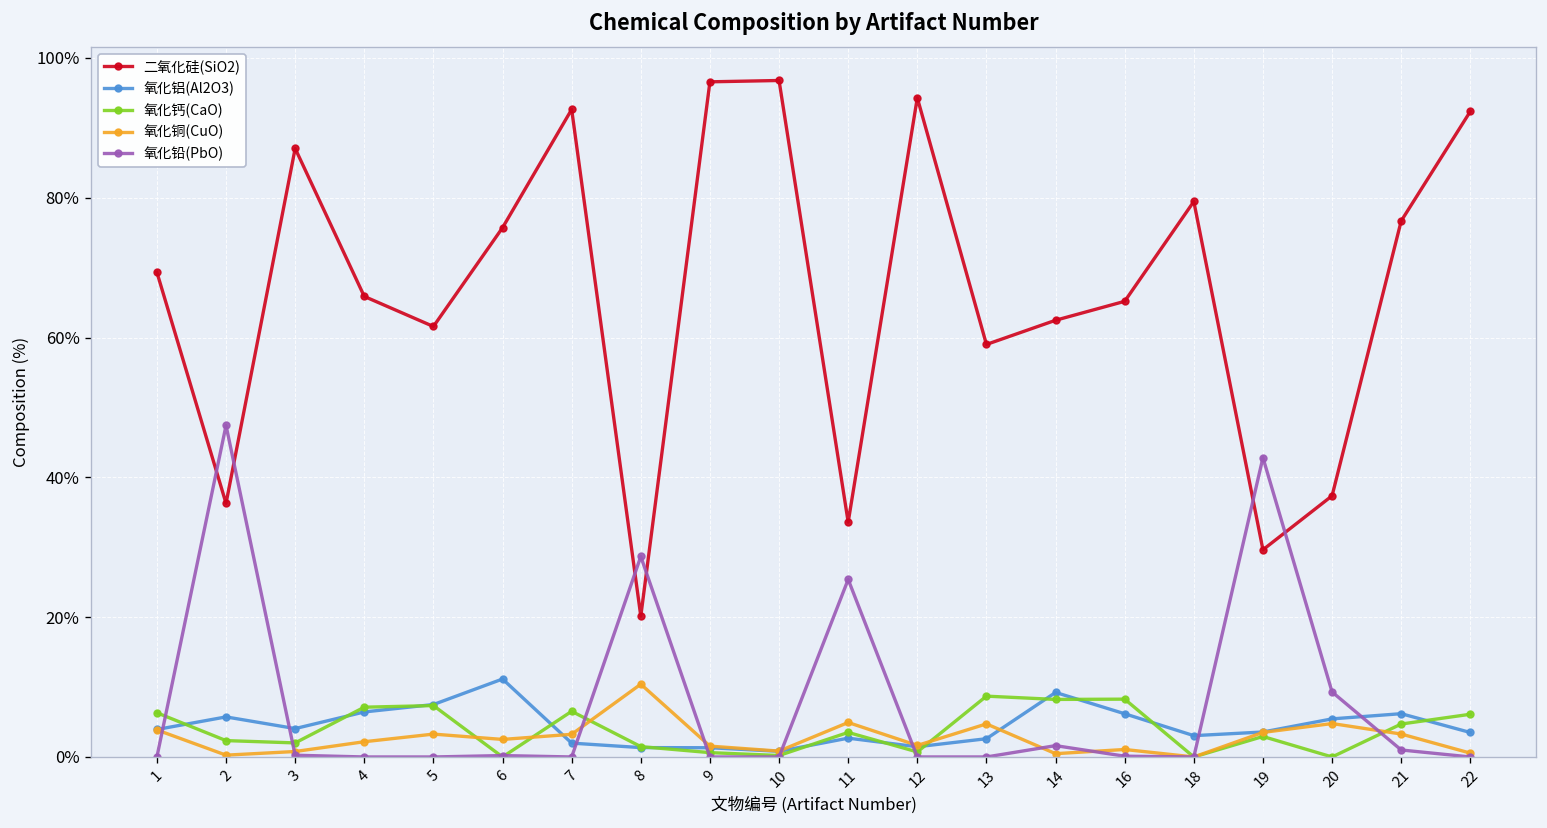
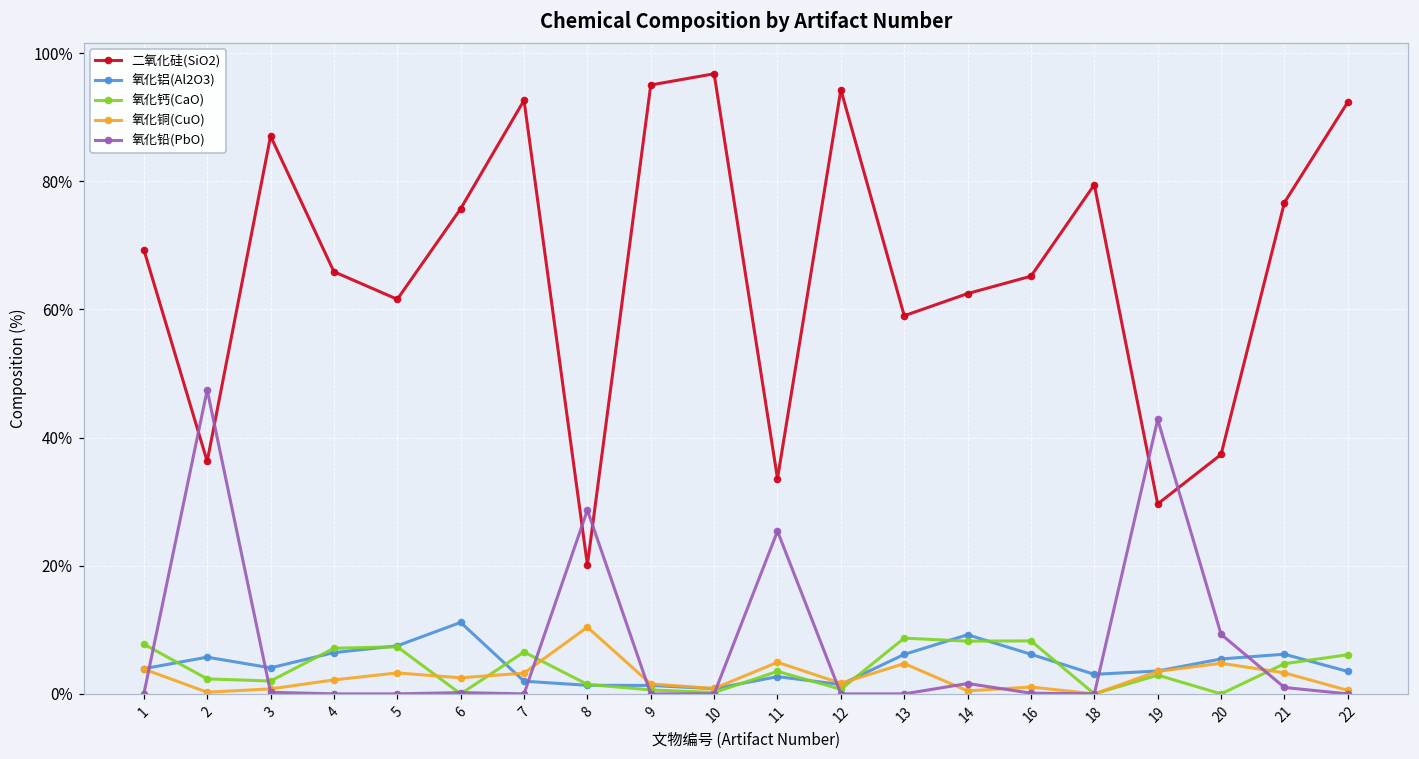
  {
    "二氧化硅(SiO2)": {
      "1": "69%",
      "2": "36%",
      "3": "87%",
      "4": "66%",
      "5": "62%",
      "6": "76%",
      "7": "93%",
      "8": "20%",
-     "9": "97%",
+     "9": "95%",
      "10": "97%",
      "11": "34%",
      "12": "94%",
      "13": "59%",
      "14": "62%",
      "16": "65%",
      "18": "79%",
      "19": "30%",
      "20": "37%",
      "21": "77%",
      "22": "92%"
    },
    "氧化铝(Al2O3)": {
      "2": "6%",
      "3": "4%",
      "4": "6%",
      "6": "11%",
      "7": "2%",
      "11": "3%",
-     "13": "3%",
+     "13": "6%",
      "14": "9%",
      "16": "6%",
      "18": "3%",
      "20": "5%",
      "21": "6%",
      "22": "4%"
    },
    "氧化钙(CaO)": {
-     "1": "6%",
+     "1": "8%",
      "2": "2%",
      "3": "2%",
      "4": "7%",
      "7": "7%",
      "9": "1%",
      "11": "4%",
      "12": "1%",
      "13": "9%",
      "14": "8%",
      "16": "8%",
      "19": "3%",
      "20": "0%",
      "21": "5%",
      "22": "6%"
    },
    "氧化铜(CuO)": {
      "2": "0%",
      "3": "1%",
      "4": "2%",
      "5": "3%",
      "6": "3%",
      "7": "3%",
      "8": "10%",
      "11": "5%",
      "13": "5%",
      "14": "0%",
      "16": "1%",
      "20": "5%",
      "21": "3%",
      "22": "1%"
    },
    "氧化铅(PbO)": {
      "1": "0%",
      "2": "47%",
      "3": "0%",
      "4": "0%",
      "5": "0%",
      "7": "0%",
      "8": "29%",
      "9": "0%",
      "11": "25%",
      "12": "0%",
      "13": "0%",
      "14": "2%",
      "16": "0%",
      "19": "43%",
      "20": "9%",
      "21": "1%",
      "22": "0%"
    }
  }
